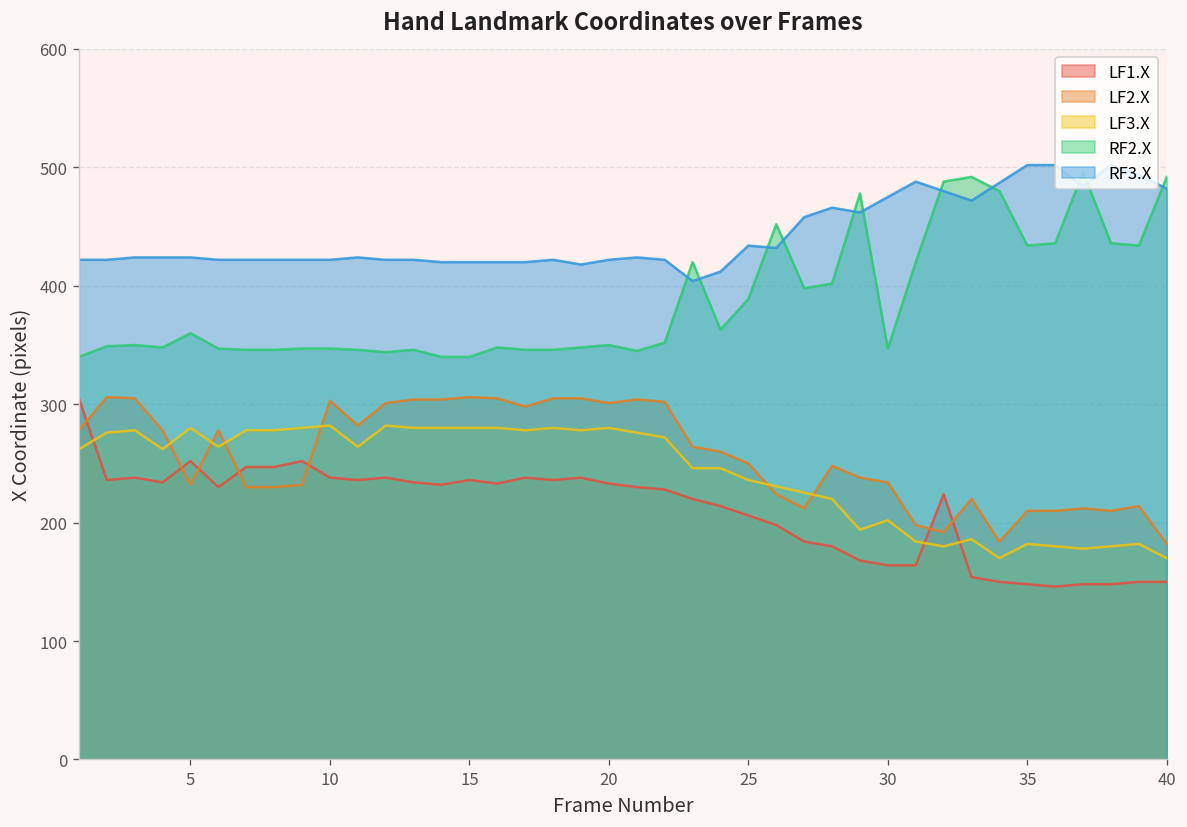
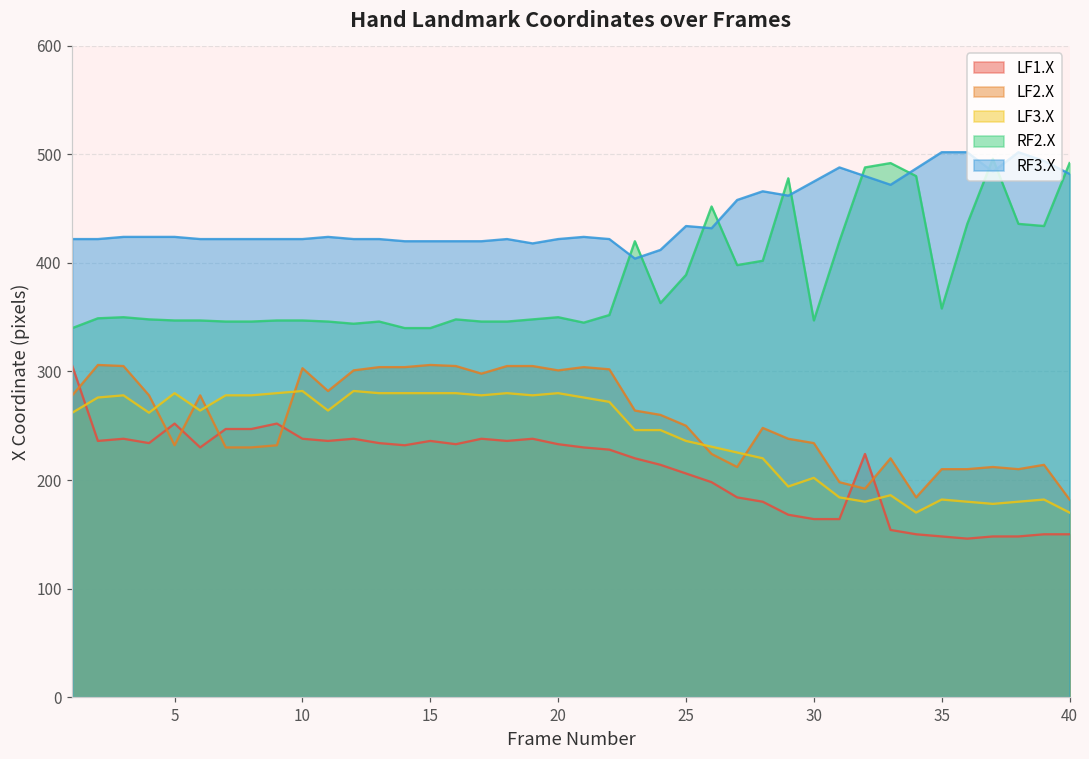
  {
    "RF2.X": {
-     "5": 360,
+     "5": 350,
      "10": 350,
      "15": 340,
      "20": 350,
      "25": 390,
      "30": 350,
-     "35": 430,
+     "35": 360,
      "40": 490
    },
    "RF3.X": {
      "5": 420,
      "10": 420,
      "15": 420,
      "20": 420,
      "25": 430,
      "30": 480,
      "35": 500,
      "40": 480
    }
  }
